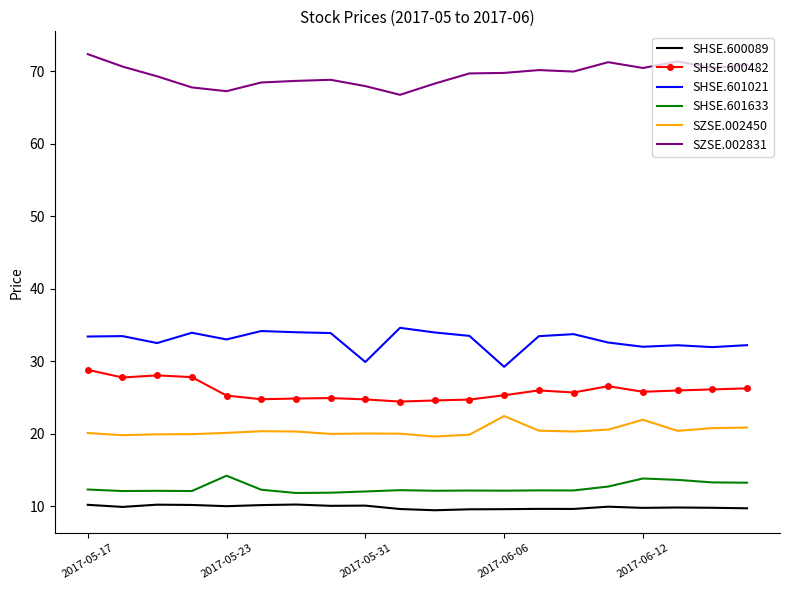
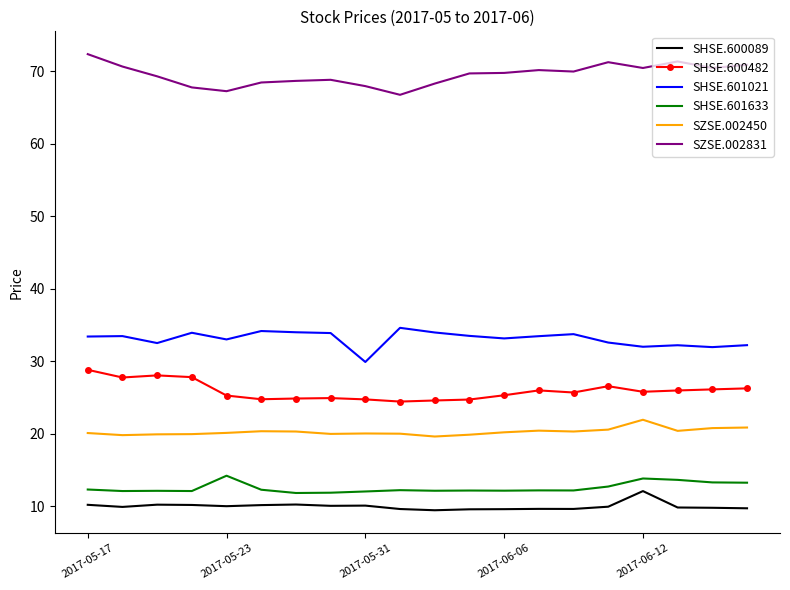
  {
    "SHSE.600089": {
      "2017-05-17": 10,
      "2017-05-23": 10,
      "2017-05-31": 10,
      "2017-06-06": 10,
-     "2017-06-12": 10
+     "2017-06-12": 12
    },
    "SHSE.600482": {
      "2017-05-17": 29,
      "2017-05-23": 25,
      "2017-05-31": 25,
      "2017-06-06": 25,
      "2017-06-12": 26
    },
    "SHSE.601021": {
      "2017-05-17": 33,
      "2017-05-23": 33,
      "2017-05-31": 30,
-     "2017-06-06": 29,
+     "2017-06-06": 33,
      "2017-06-12": 32
    },
    "SHSE.601633": {
      "2017-05-17": 12,
      "2017-05-23": 14,
      "2017-05-31": 12,
      "2017-06-06": 12,
      "2017-06-12": 14
    },
    "SZSE.002450": {
      "2017-05-17": 20,
      "2017-05-23": 20,
      "2017-05-31": 20,
-     "2017-06-06": 22,
+     "2017-06-06": 20,
      "2017-06-12": 22
    },
    "SZSE.002831": {
      "2017-05-17": 72,
      "2017-05-23": 67,
      "2017-05-31": 68,
      "2017-06-06": 70,
      "2017-06-12": 70
    }
  }
